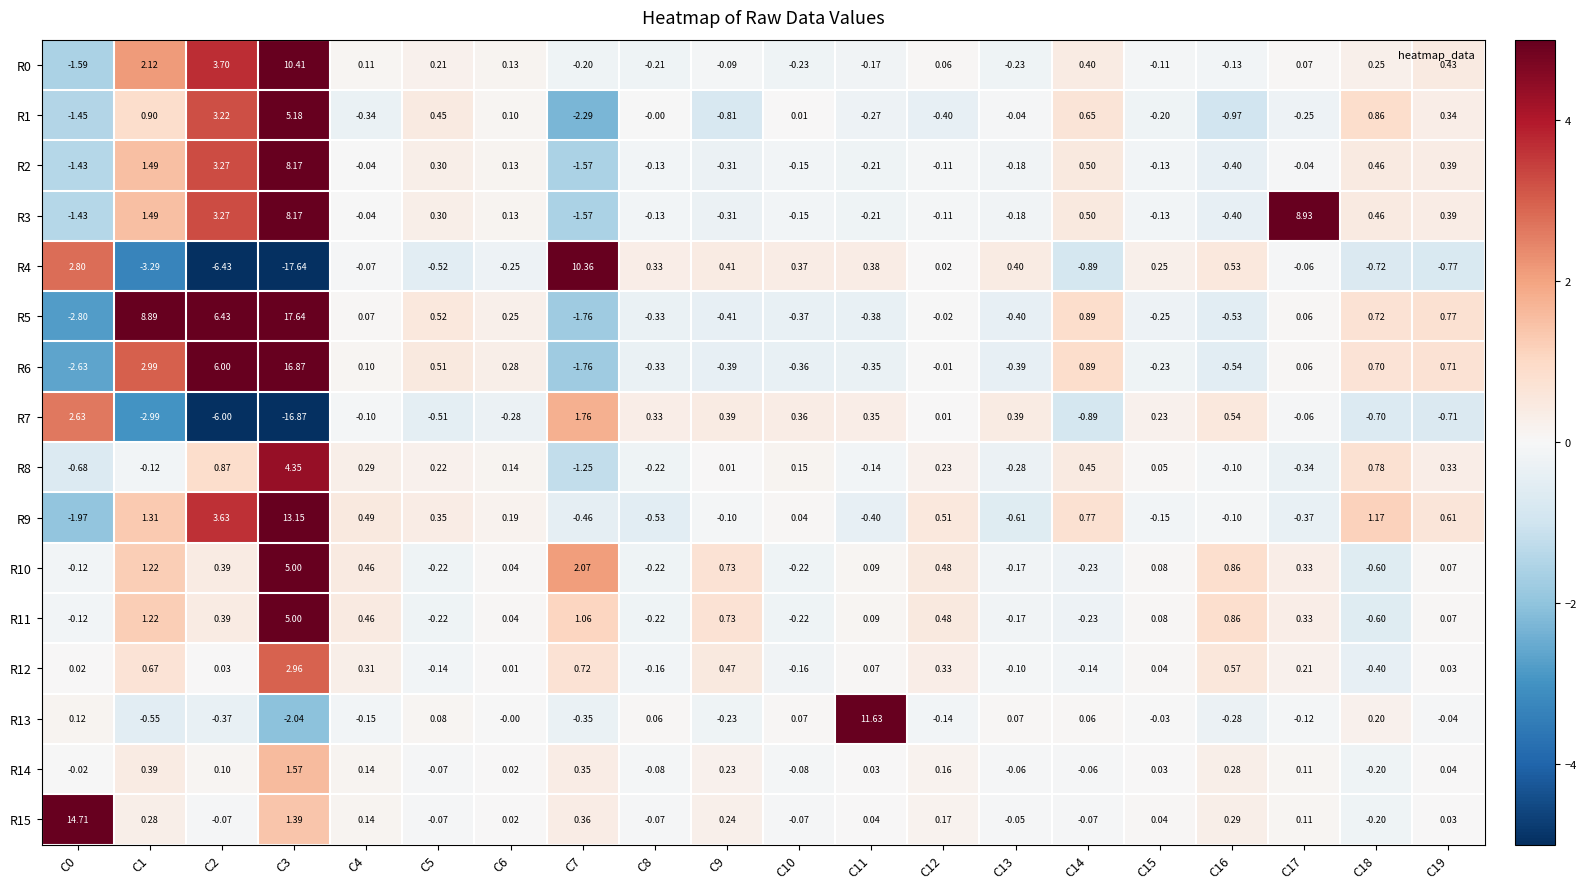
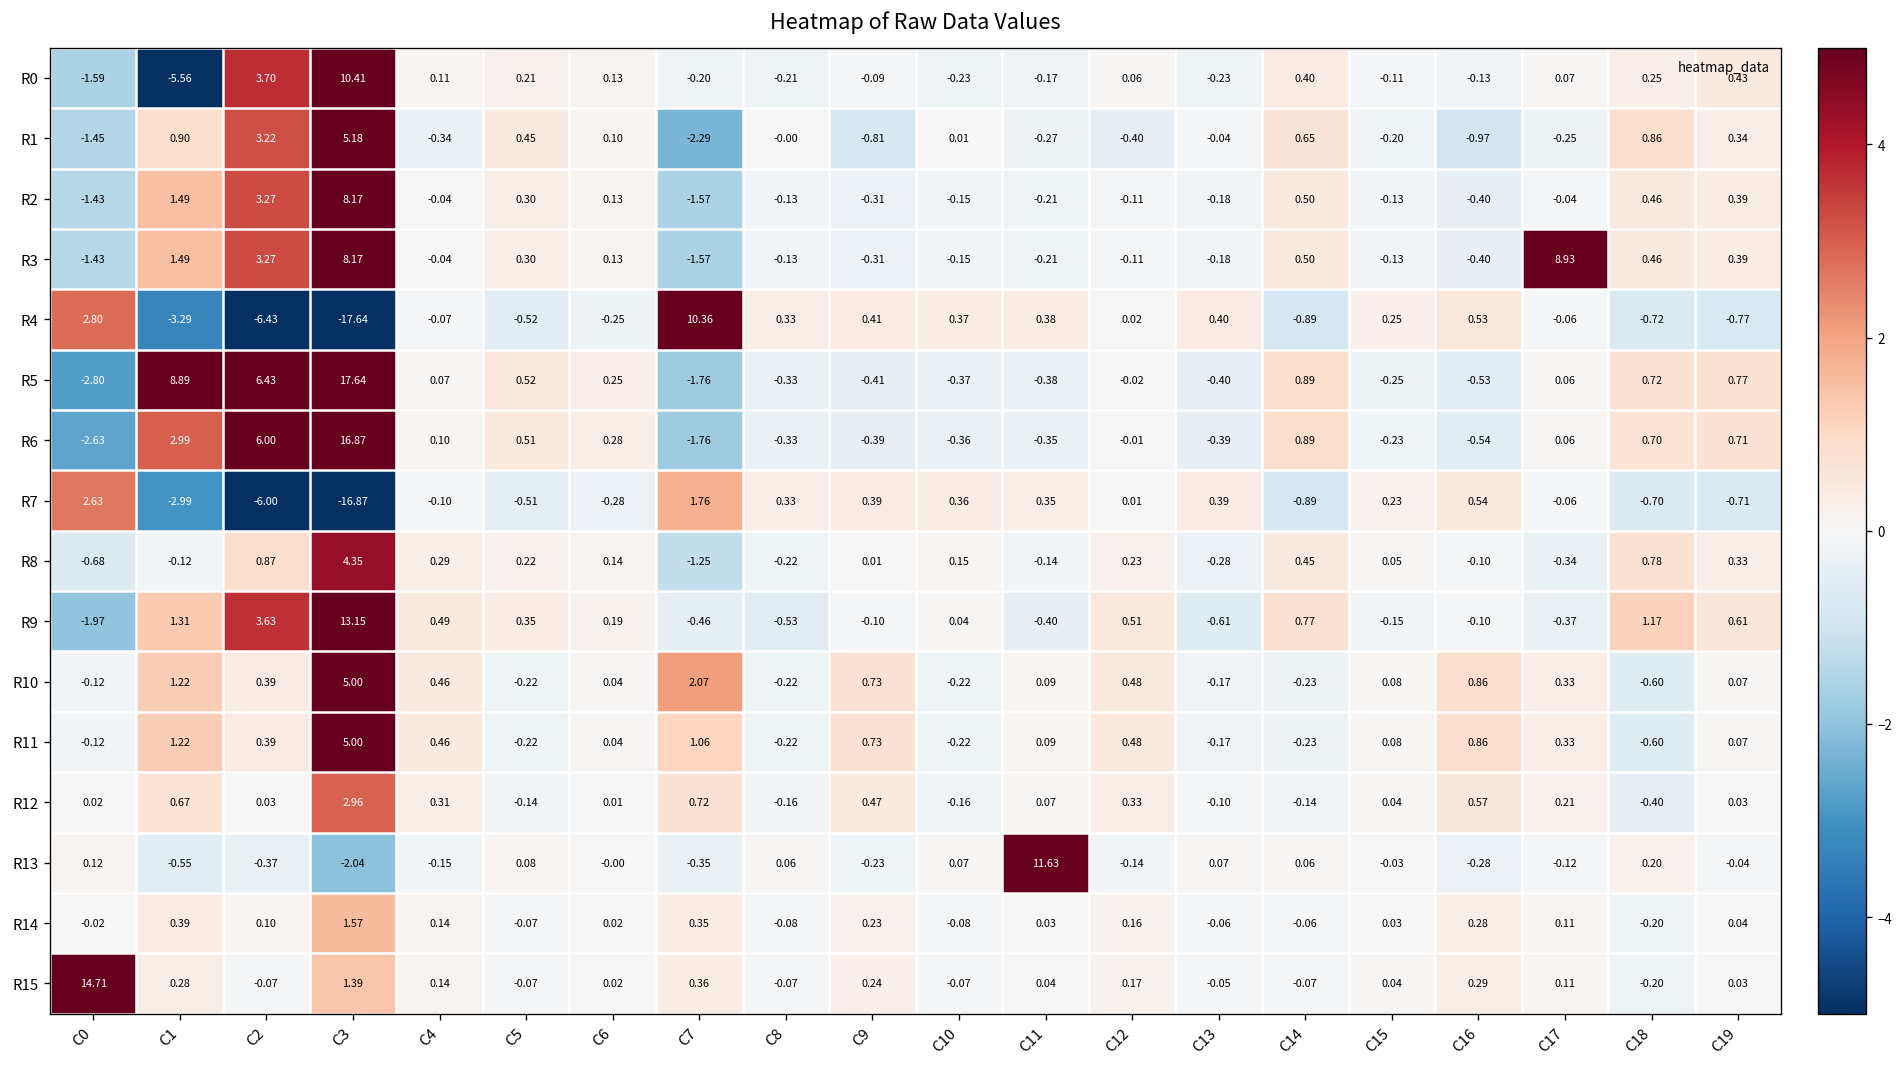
  {
    "R0": {
      "C0": -1.59,
-     "C1": 2.12,
+     "C1": -5.56,
      "C2": 3.70,
      "C3": 10.41,
      "C4": 0.11,
      "C5": 0.21,
      "C6": 0.13,
      "C7": -0.20,
      "C8": -0.21,
      "C9": -0.09,
      "C10": -0.23,
      "C11": -0.17,
      "C12": 0.06,
      "C13": -0.23,
      "C14": 0.40,
      "C15": -0.11,
      "C16": -0.13,
      "C17": 0.07
    }
  }
